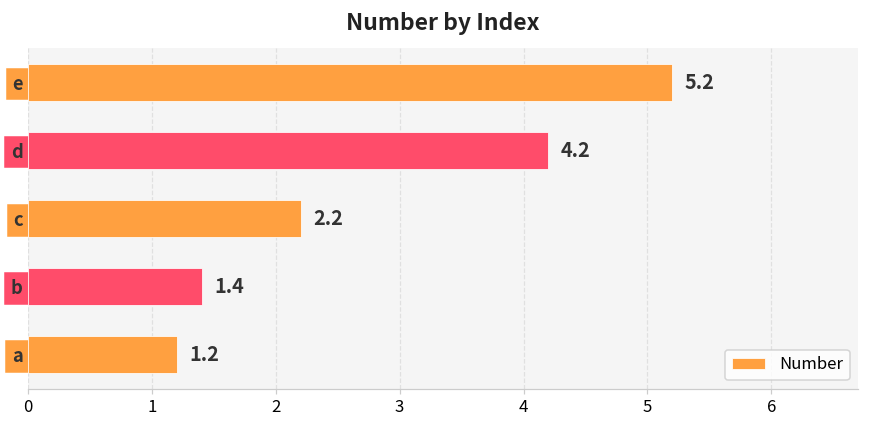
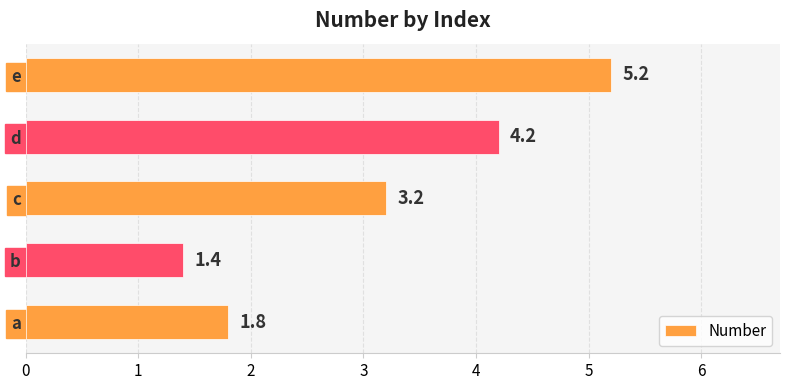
  {
    "e": 5.2,
    "d": 4.2,
-   "c": 2.2,
+   "c": 3.2,
    "b": 1.4,
-   "a": 1.2
+   "a": 1.8
  }
